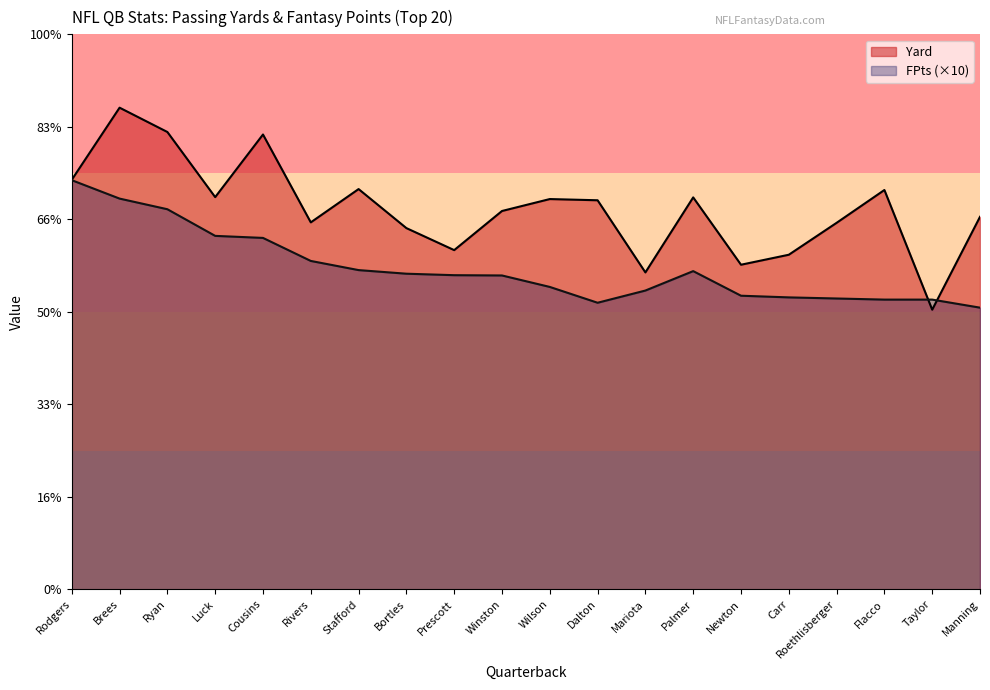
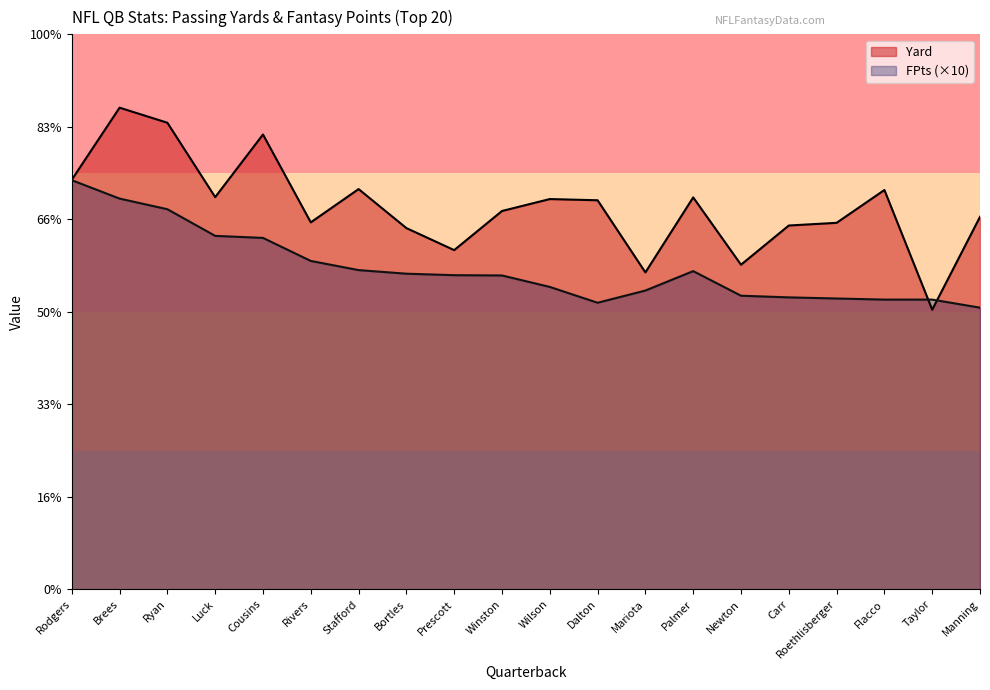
  {
    "Yard": {
      "Brees": "87%",
-     "Ryan": "82%",
+     "Ryan": "84%",
      "Luck": "71%",
      "Cousins": "82%",
      "Rivers": "66%",
      "Stafford": "72%",
      "Bortles": "65%",
      "Prescott": "61%",
      "Winston": "68%",
      "Wilson": "70%",
      "Dalton": "70%",
      "Mariota": "57%",
      "Palmer": "71%",
      "Newton": "58%",
-     "Carr": "60%",
+     "Carr": "66%",
      "Roethlisberger": "66%",
      "Flacco": "72%",
      "Taylor": "50%",
      "Manning": "67%"
    },
    "FPts (×10)": {
      "Brees": "70%",
      "Ryan": "68%",
      "Luck": "64%",
      "Cousins": "63%",
      "Rivers": "59%",
      "Stafford": "58%",
      "Bortles": "57%",
      "Prescott": "57%",
      "Winston": "57%",
      "Wilson": "54%",
      "Dalton": "52%",
      "Mariota": "54%",
      "Palmer": "57%",
      "Newton": "53%",
      "Carr": "53%",
      "Roethlisberger": "52%",
      "Flacco": "52%",
      "Taylor": "52%",
      "Manning": "51%"
    }
  }
